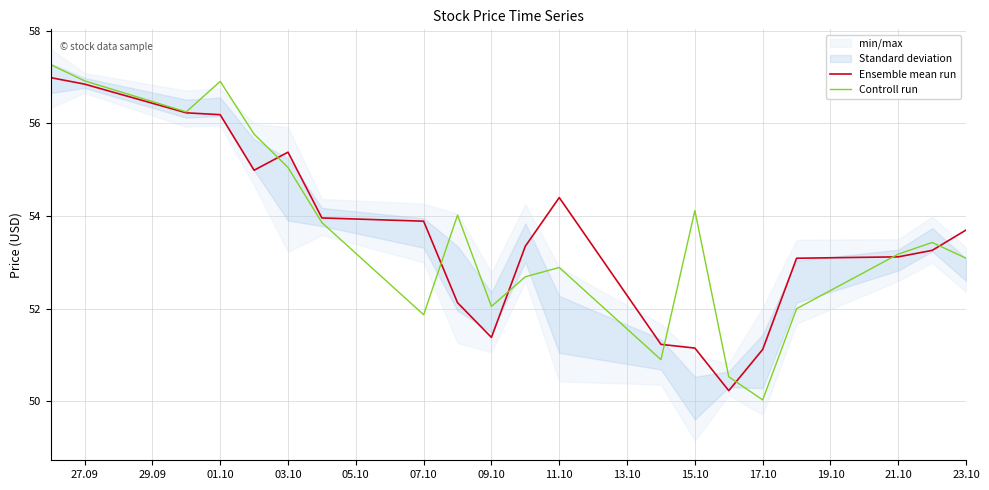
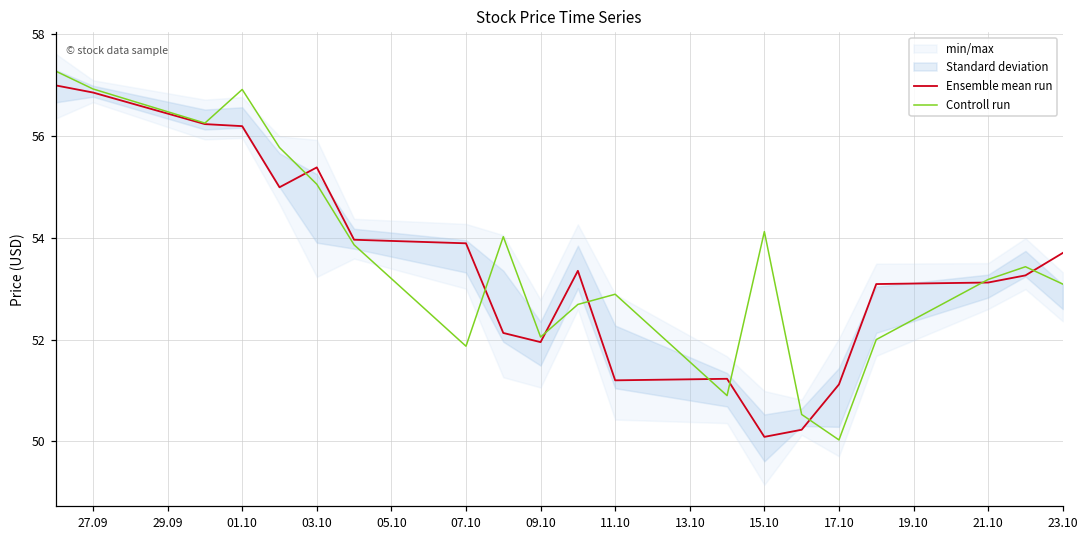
  {
    "Ensemble mean run": {
      "27.09": 56.9,
      "01.10": 56.2,
      "03.10": 55.4,
      "07.10": 53.9,
-     "09.10": 51.4,
-     "11.10": 54.4,
-     "15.10": 51.2,
+     "09.10": 52.0,
+     "11.10": 51.2,
+     "15.10": 50.1,
      "17.10": 51.1,
      "21.10": 53.1,
      "23.10": 53.7
    },
    "Controll run": {
      "27.09": 56.9,
      "01.10": 56.9,
      "03.10": 55.1,
      "07.10": 51.9,
      "09.10": 52.1,
      "15.10": 54.1,
      "17.10": 50.0,
      "21.10": 53.2
    }
  }
